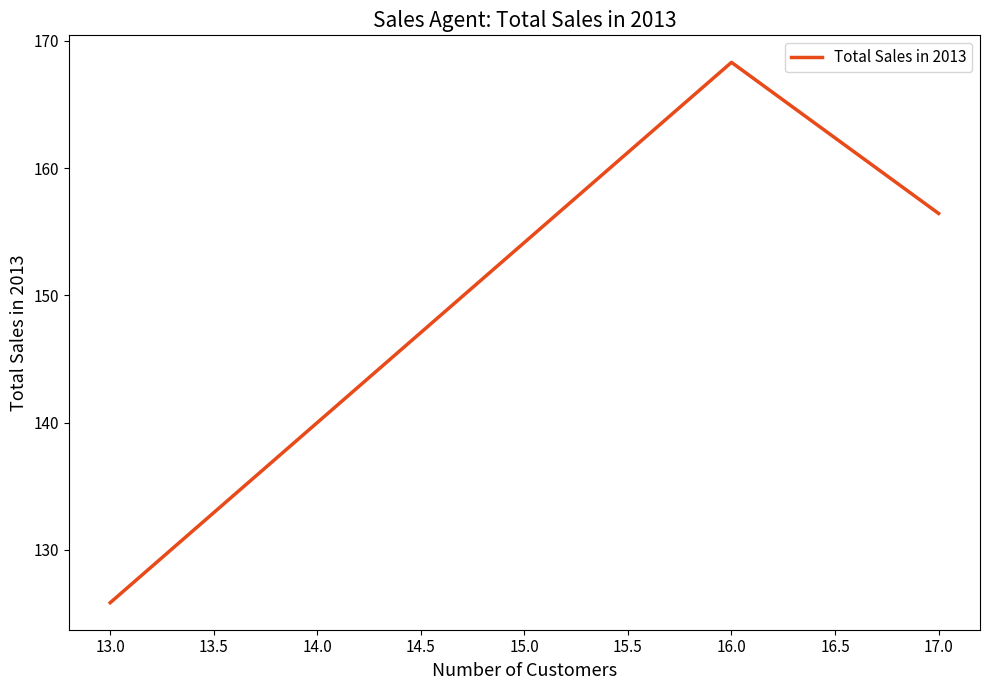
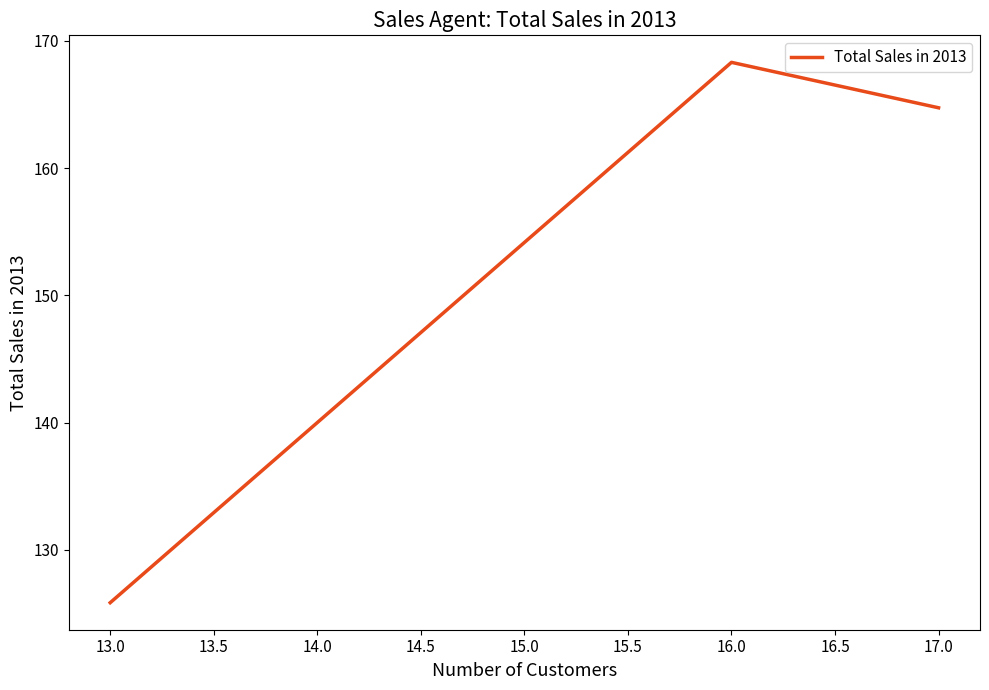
  {
    "13.0": 125.9,
    "16.0": 168.3,
-   "17.0": 156.4
+   "17.0": 164.7
  }
